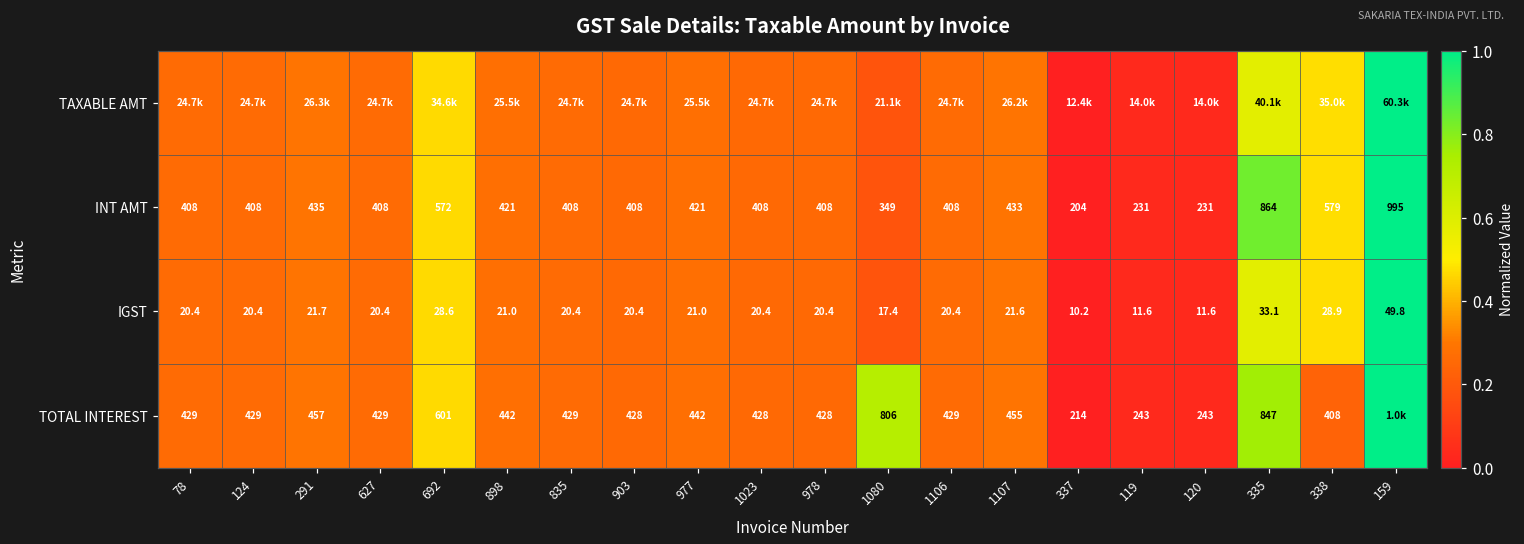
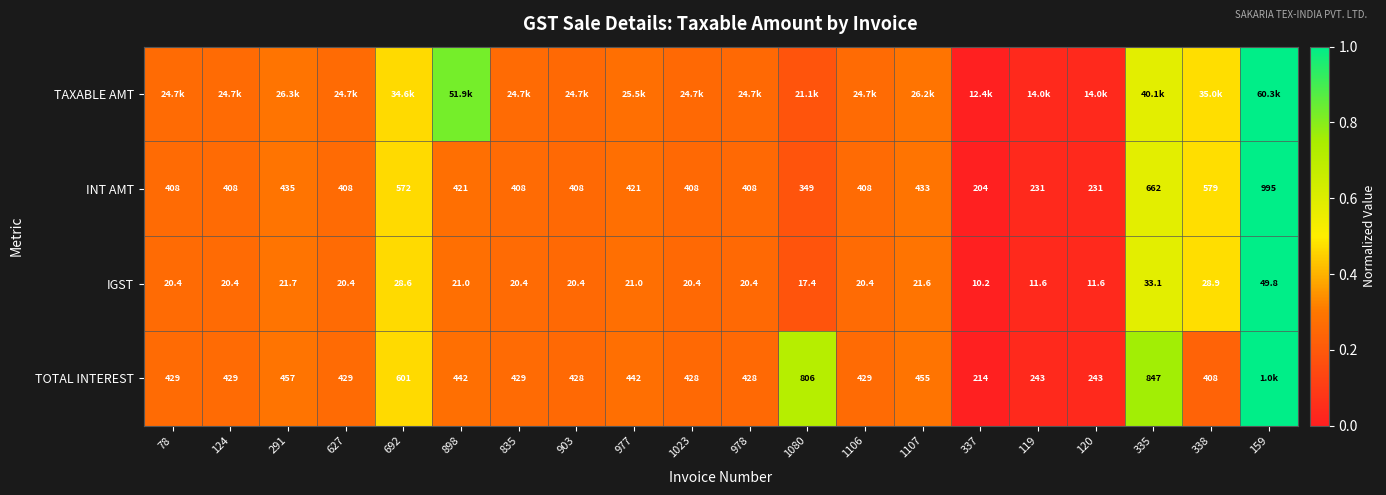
  {
    "TAXABLE AMT": {
      "78": "24.7k",
      "124": "24.7k",
      "291": "26.3k",
      "627": "24.7k",
      "692": "34.6k",
-     "898": "25.5k",
+     "898": "51.9k",
      "835": "24.7k",
      "903": "24.7k",
      "977": "25.5k",
      "1023": "24.7k",
      "978": "24.7k",
      "1080": "21.1k",
      "1106": "24.7k",
      "1107": "26.2k",
      "337": "12.4k",
      "119": "14.0k",
      "120": "14.0k",
      "335": "40.1k",
      "338": "35.0k",
      "159": "60.3k"
    },
    "INT AMT": {
      "78": "408",
      "124": "408",
      "291": "435",
      "627": "408",
      "692": "572",
      "898": "421",
      "835": "408",
      "903": "408",
      "977": "421",
      "1023": "408",
      "978": "408",
      "1080": "349",
      "1106": "408",
      "1107": "433",
      "337": "204",
      "119": "231",
      "120": "231",
-     "335": "864",
+     "335": "662",
      "338": "579",
      "159": "995"
    },
    "IGST": {
      "78": "20.4",
      "124": "20.4",
      "291": "21.7",
      "627": "20.4",
      "692": "28.6",
      "898": "21.0",
      "835": "20.4",
      "903": "20.4",
      "977": "21.0",
      "1023": "20.4",
      "978": "20.4",
      "1080": "17.4",
      "1106": "20.4",
      "1107": "21.6",
      "337": "10.2",
      "119": "11.6",
      "120": "11.6",
      "335": "33.1",
      "338": "28.9",
      "159": "49.8"
    },
    "TOTAL INTEREST": {
      "78": "429",
      "124": "429",
      "291": "457",
      "627": "429",
      "692": "601",
      "898": "442",
      "835": "429",
      "903": "428",
      "977": "442",
      "1023": "428",
      "978": "428",
      "1080": "806",
      "1106": "429",
      "1107": "455",
      "337": "214",
      "119": "243",
      "120": "243",
      "335": "847",
      "338": "408",
      "159": "1.0k"
    }
  }
